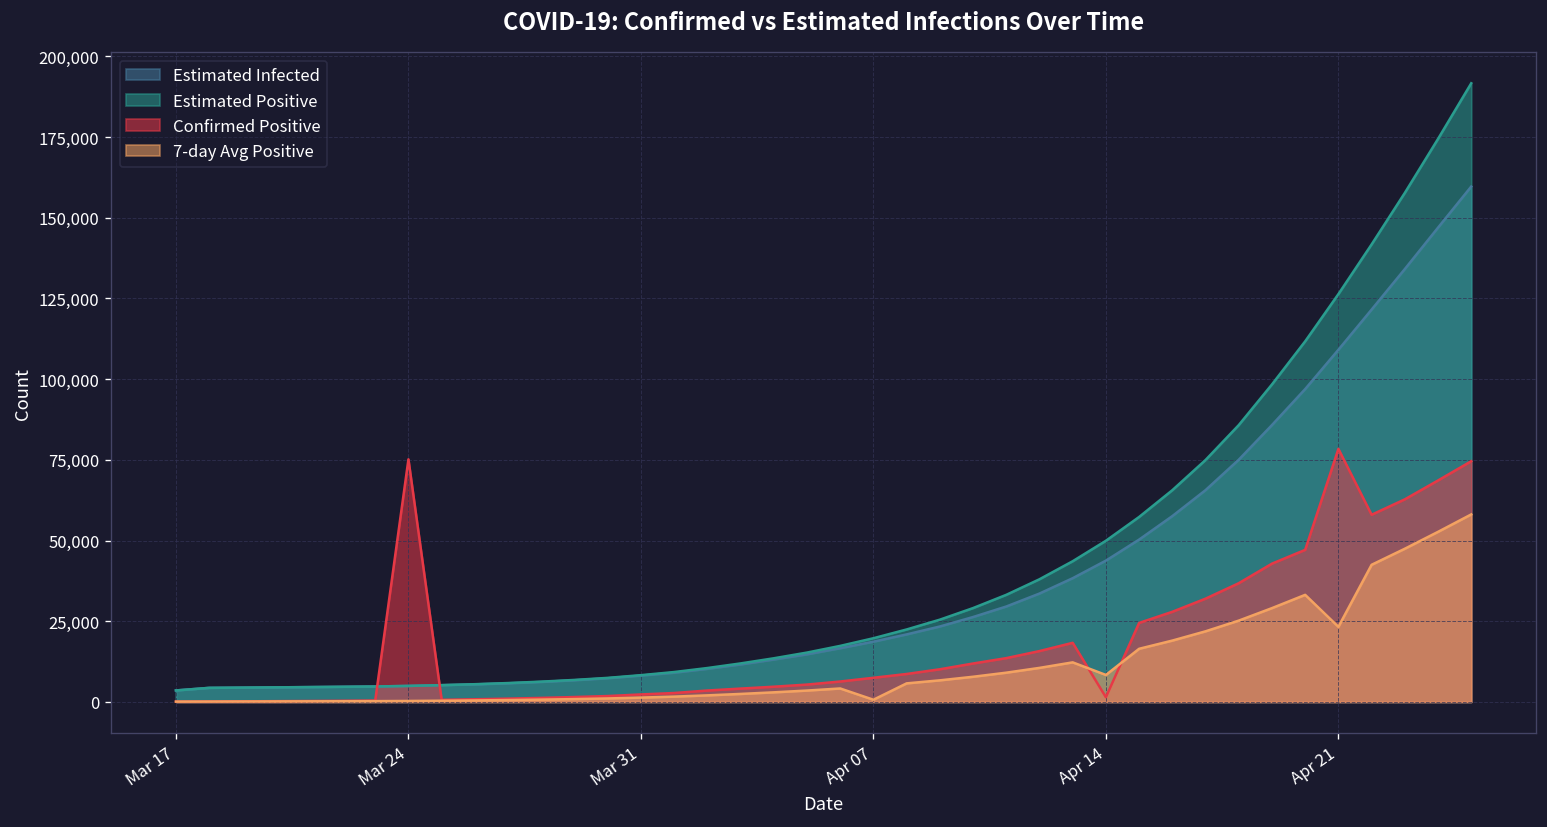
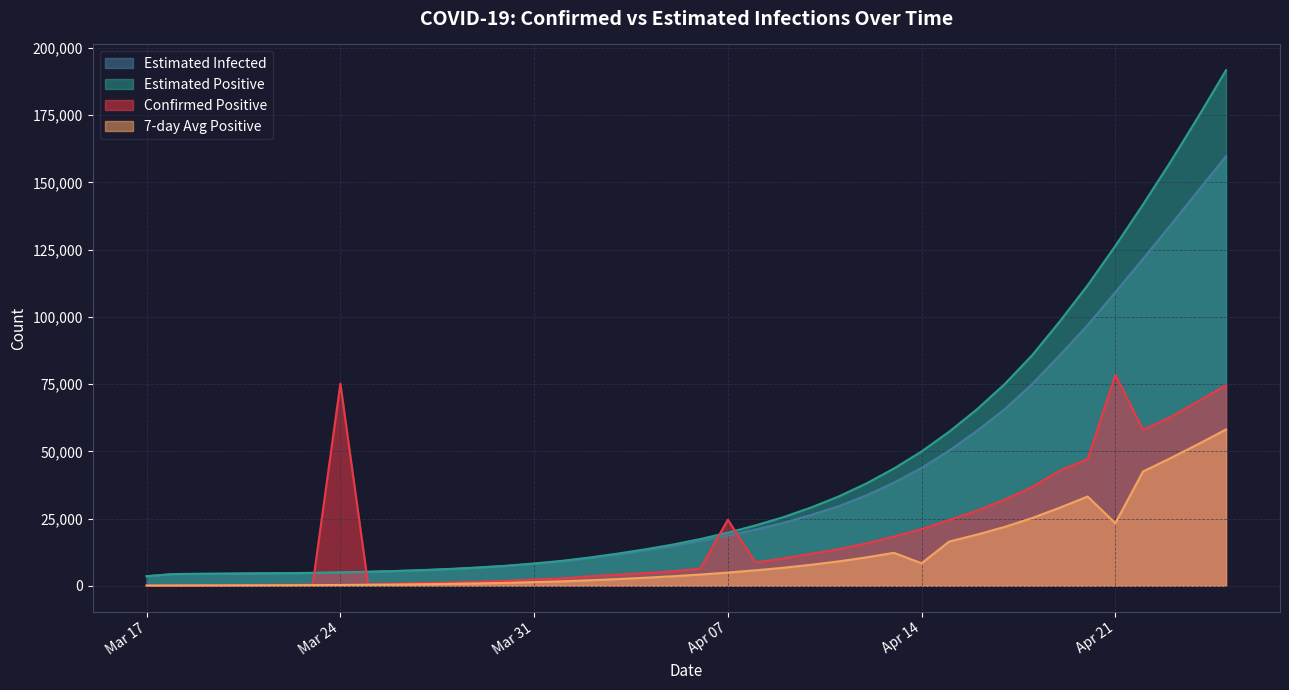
  {
    "Confirmed Positive": {
      "Mar 24": "75,000",
      "Mar 31": "2,000",
-     "Apr 07": "7,000",
-     "Apr 14": "1,000",
+     "Apr 07": "25,000",
+     "Apr 14": "21,000",
      "Apr 21": "78,000"
    },
    "7-day Avg Positive": {
      "Mar 24": "0",
      "Mar 31": "1,000",
-     "Apr 07": "1,000",
+     "Apr 07": "5,000",
      "Apr 14": "8,000",
      "Apr 21": "23,000"
    }
  }
